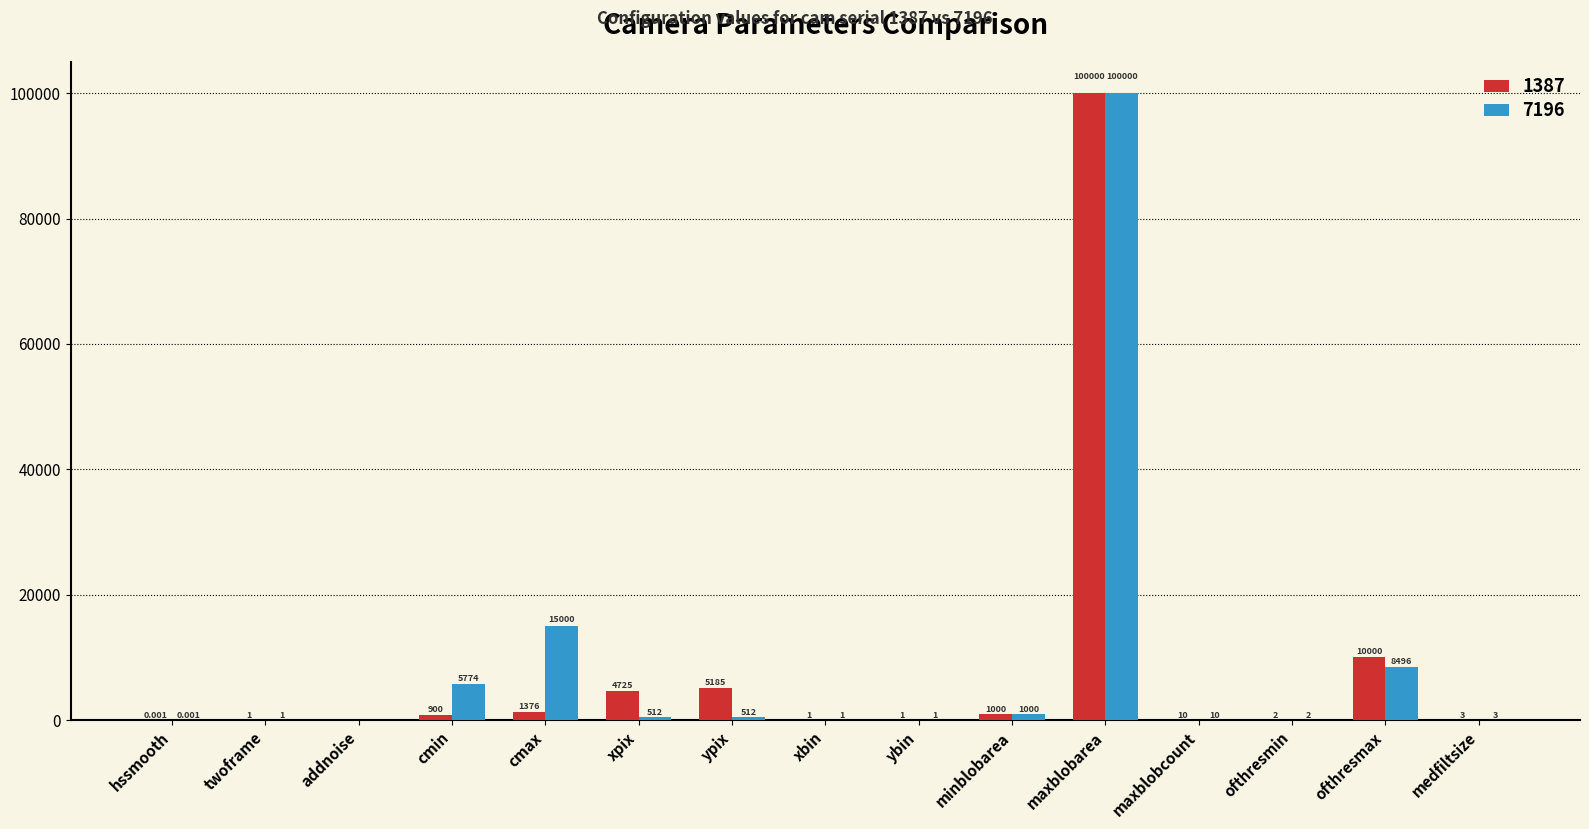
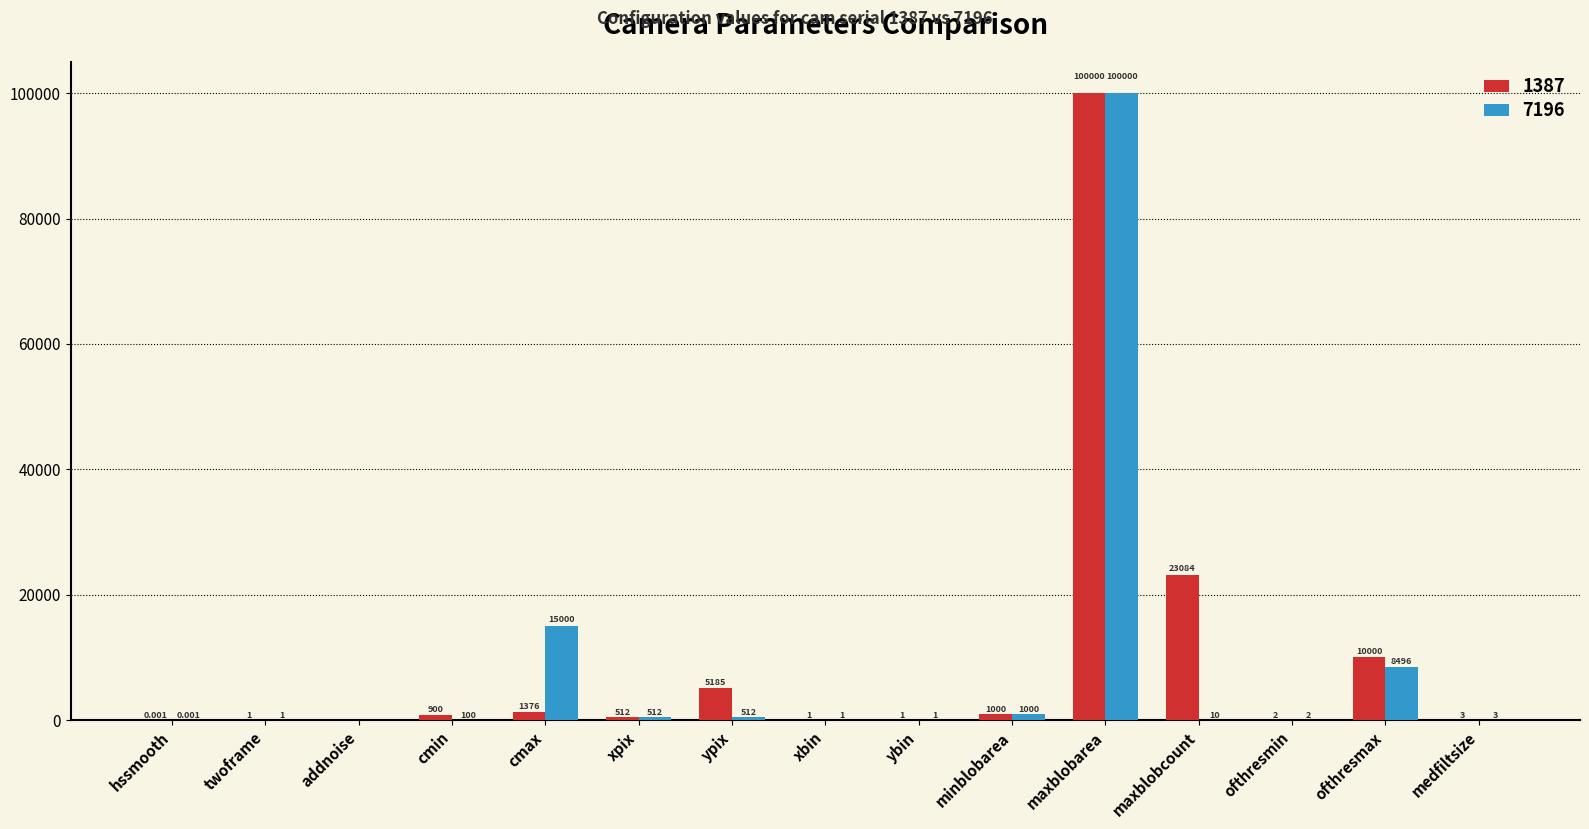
  {
    "1387": {
      "hssmooth": 0.001,
      "twoframe": 1,
      "cmin": 900,
      "cmax": 1376,
-     "xpix": 4725,
+     "xpix": 512,
      "ypix": 5185,
      "xbin": 1,
      "ybin": 1,
      "minblobarea": 1000,
      "maxblobarea": 100000,
-     "maxblobcount": 10,
+     "maxblobcount": 23084,
      "ofthresmin": 2,
      "ofthresmax": 10000,
      "medfiltsize": 3
    },
    "7196": {
      "hssmooth": 0.001,
      "twoframe": 1,
-     "cmin": 5774,
+     "cmin": 100,
      "cmax": 15000,
      "xpix": 512,
      "ypix": 512,
      "xbin": 1,
      "ybin": 1,
      "minblobarea": 1000,
      "maxblobarea": 100000,
      "maxblobcount": 10,
      "ofthresmin": 2,
      "ofthresmax": 8496,
      "medfiltsize": 3
    }
  }
